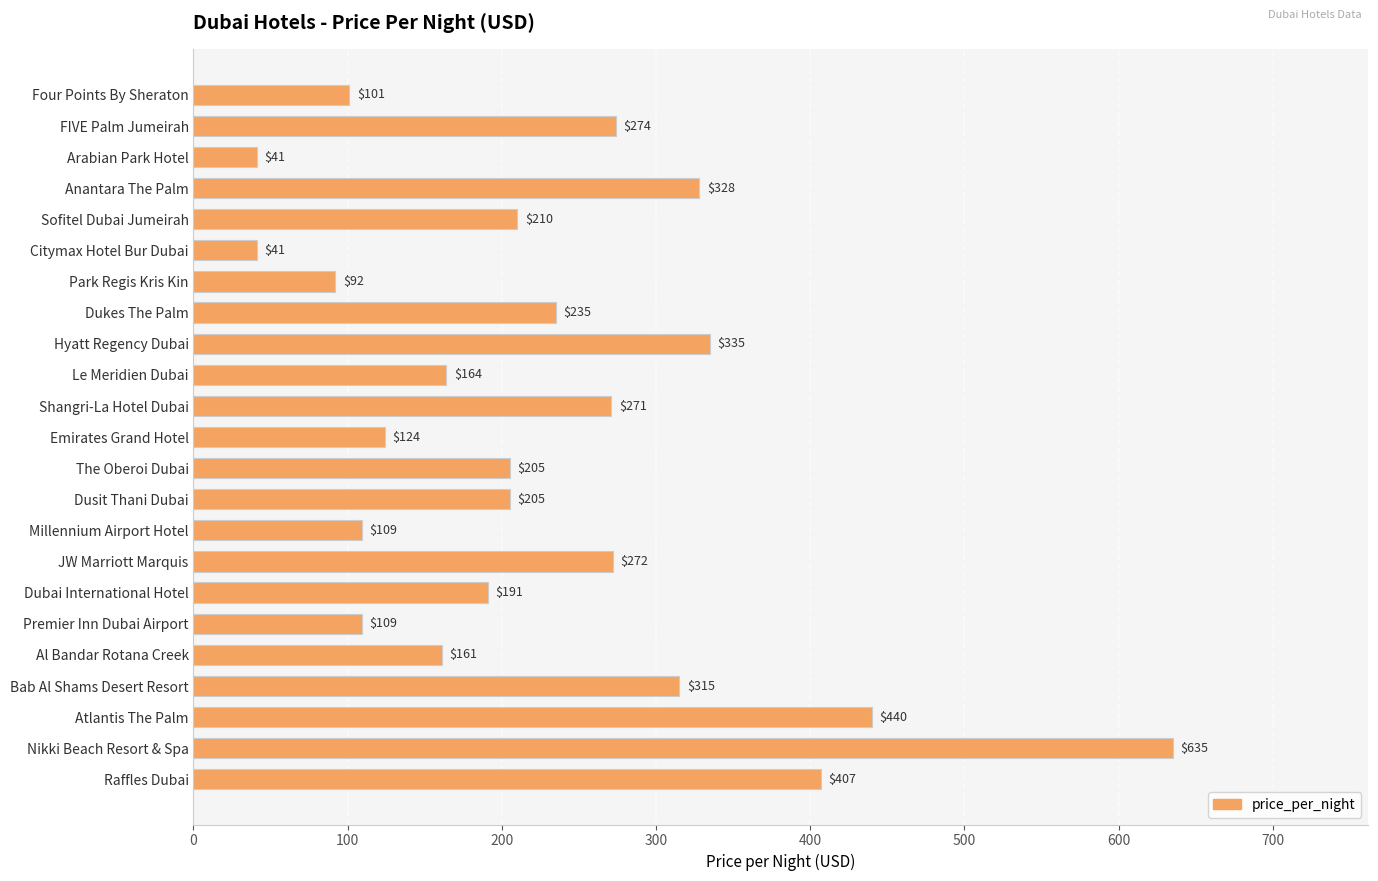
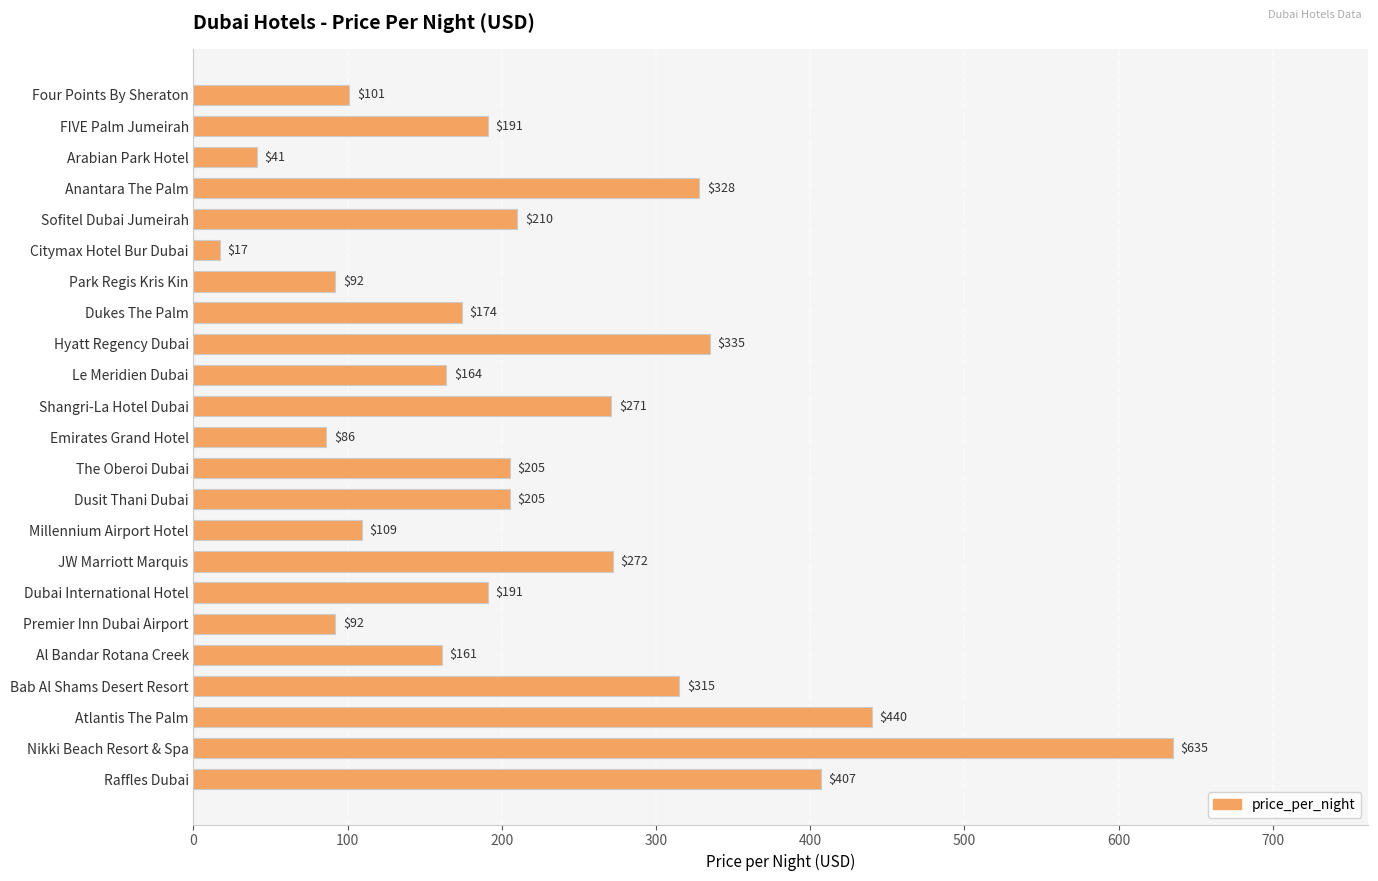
  {
    "Four Points By Sheraton": "$101",
-   "FIVE Palm Jumeirah": "$274",
+   "FIVE Palm Jumeirah": "$191",
    "Arabian Park Hotel": "$41",
    "Anantara The Palm": "$328",
    "Sofitel Dubai Jumeirah": "$210",
-   "Citymax Hotel Bur Dubai": "$41",
+   "Citymax Hotel Bur Dubai": "$17",
    "Park Regis Kris Kin": "$92",
-   "Dukes The Palm": "$235",
+   "Dukes The Palm": "$174",
    "Hyatt Regency Dubai": "$335",
    "Le Meridien Dubai": "$164",
    "Shangri-La Hotel Dubai": "$271",
-   "Emirates Grand Hotel": "$124",
+   "Emirates Grand Hotel": "$86",
    "The Oberoi Dubai": "$205",
    "Dusit Thani Dubai": "$205",
    "Millennium Airport Hotel": "$109",
    "JW Marriott Marquis": "$272",
    "Dubai International Hotel": "$191",
-   "Premier Inn Dubai Airport": "$109",
+   "Premier Inn Dubai Airport": "$92",
    "Al Bandar Rotana Creek": "$161",
    "Bab Al Shams Desert Resort": "$315",
    "Atlantis The Palm": "$440",
    "Nikki Beach Resort & Spa": "$635",
    "Raffles Dubai": "$407"
  }
